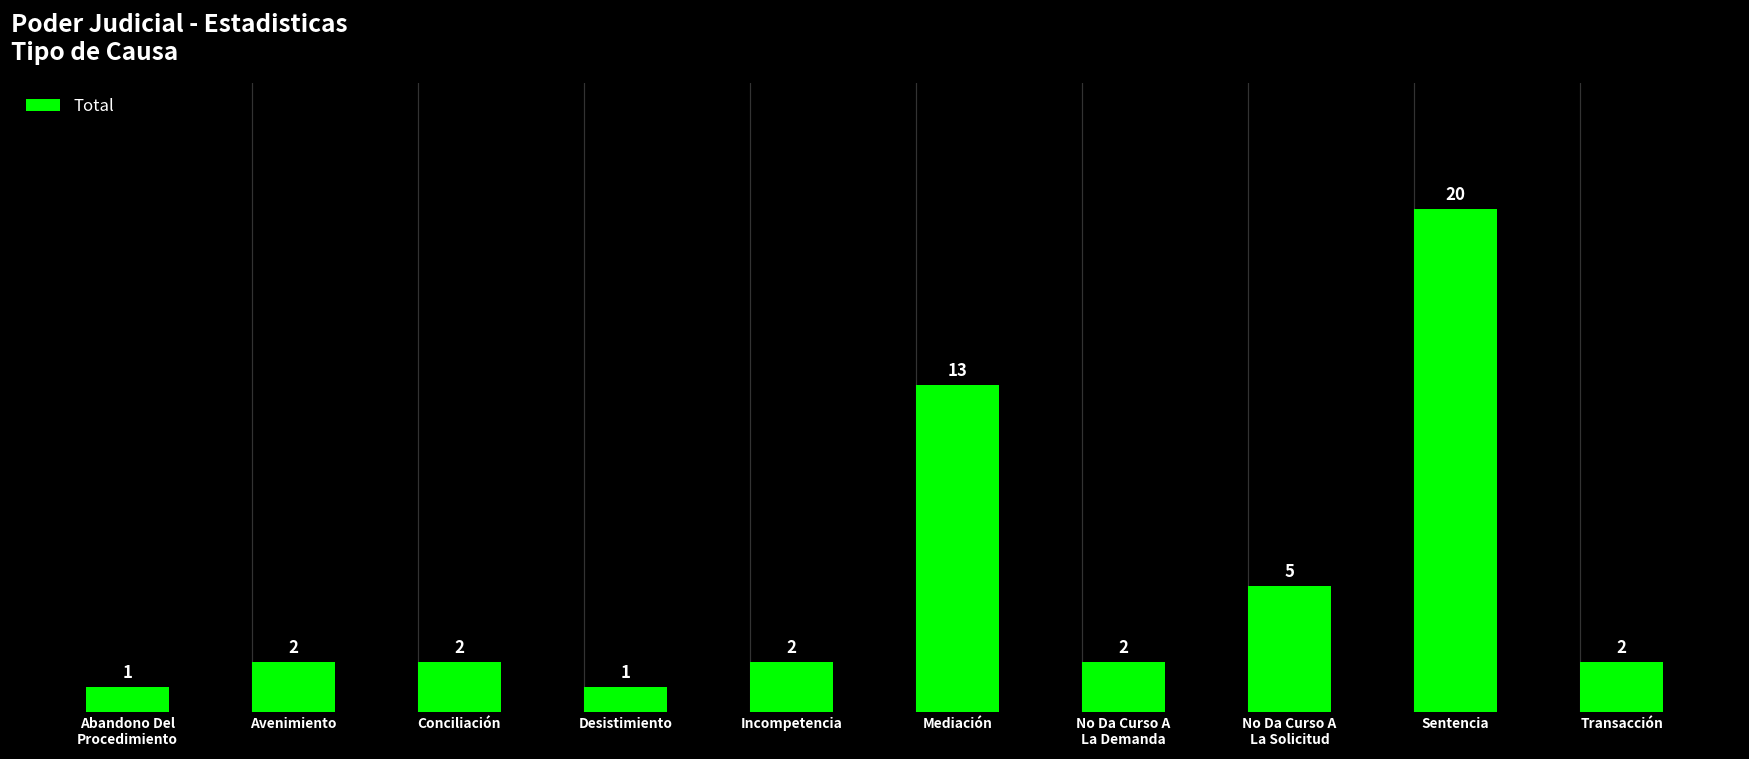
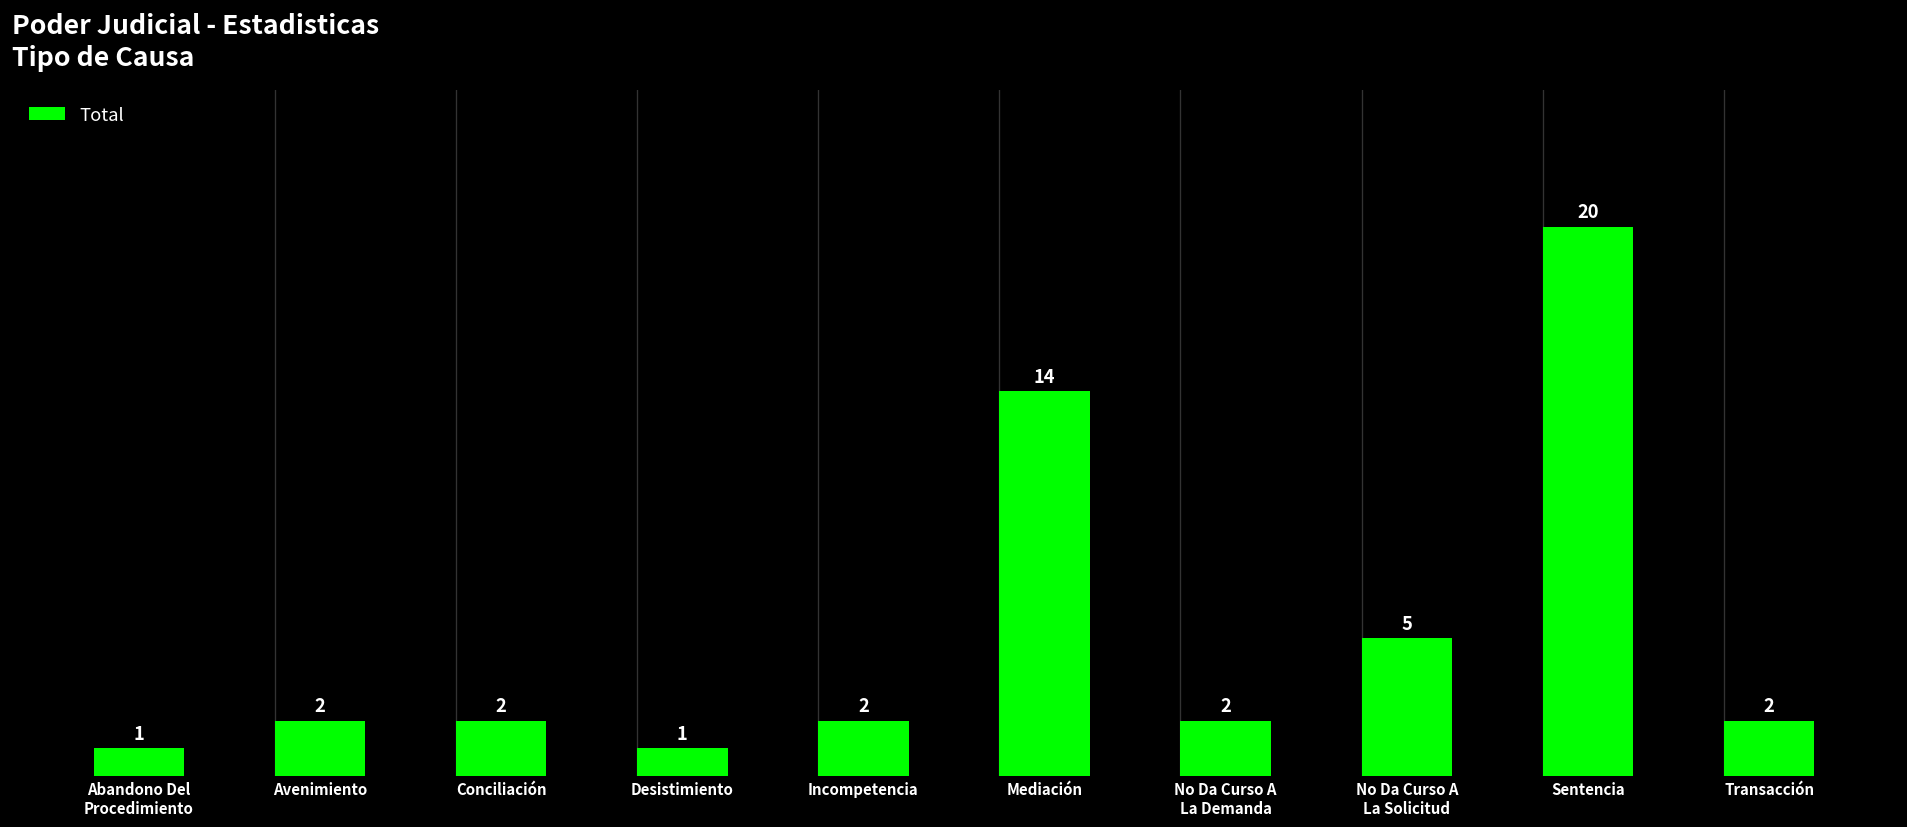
  {
    "Abandono Del Procedimiento": 1,
    "Avenimiento": 2,
    "Conciliación": 2,
    "Desistimiento": 1,
    "Incompetencia": 2,
-   "Mediación": 13,
+   "Mediación": 14,
    "No Da Curso A La Demanda": 2,
    "No Da Curso A La Solicitud": 5,
    "Sentencia": 20,
    "Transacción": 2
  }
